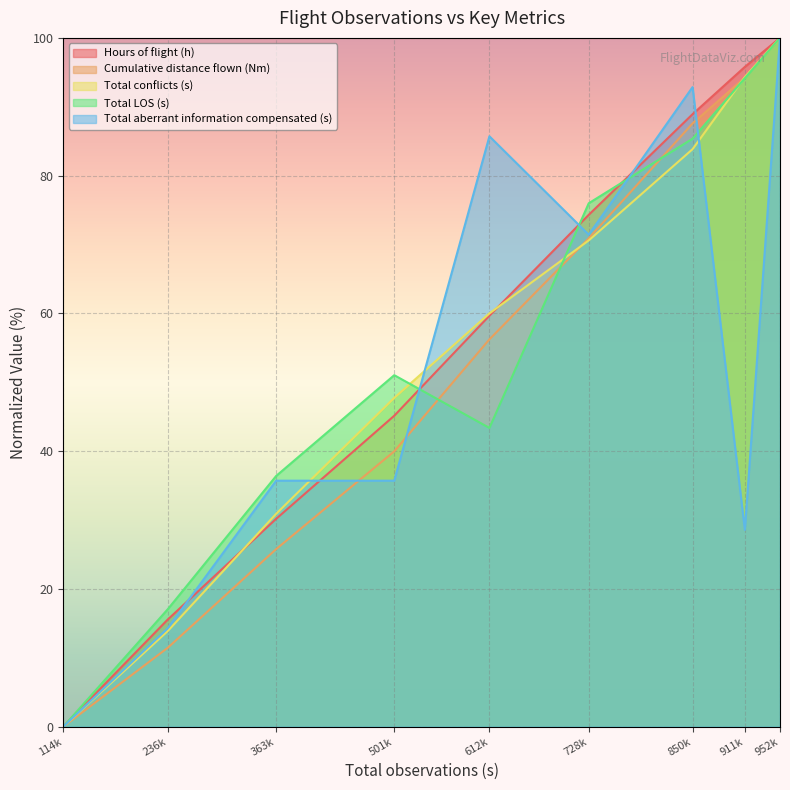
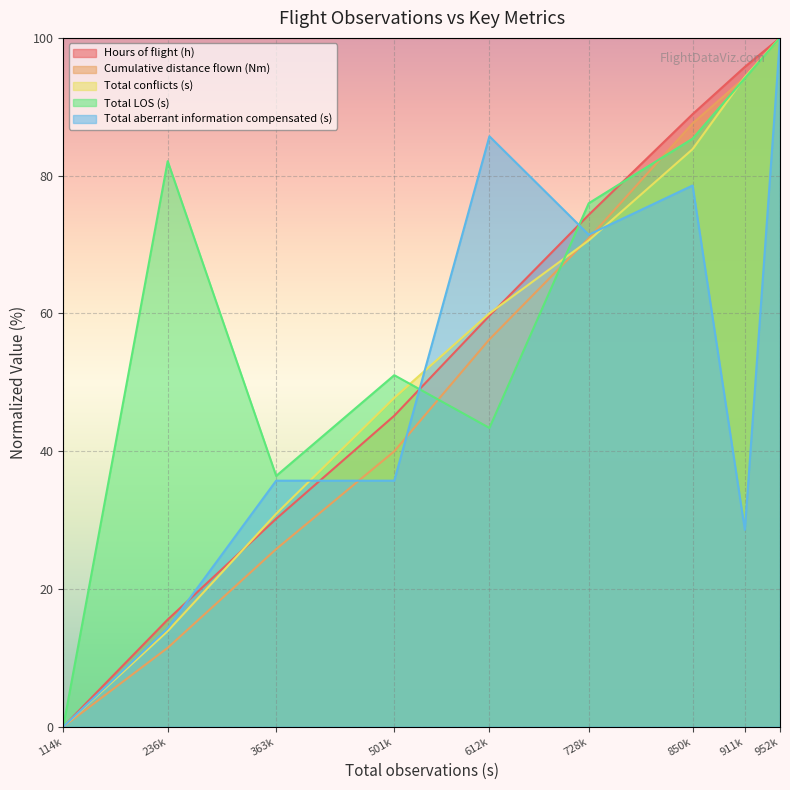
  {
    "Total LOS (s)": {
-     "236k": 17,
+     "236k": 82,
      "363k": 36,
      "501k": 51,
      "612k": 43,
      "728k": 76,
      "850k": 85
    },
    "Total aberrant information compensated (s)": {
      "236k": 14,
      "363k": 36,
      "501k": 36,
      "612k": 86,
      "728k": 71,
-     "850k": 93,
+     "850k": 79,
      "911k": 29
    }
  }
